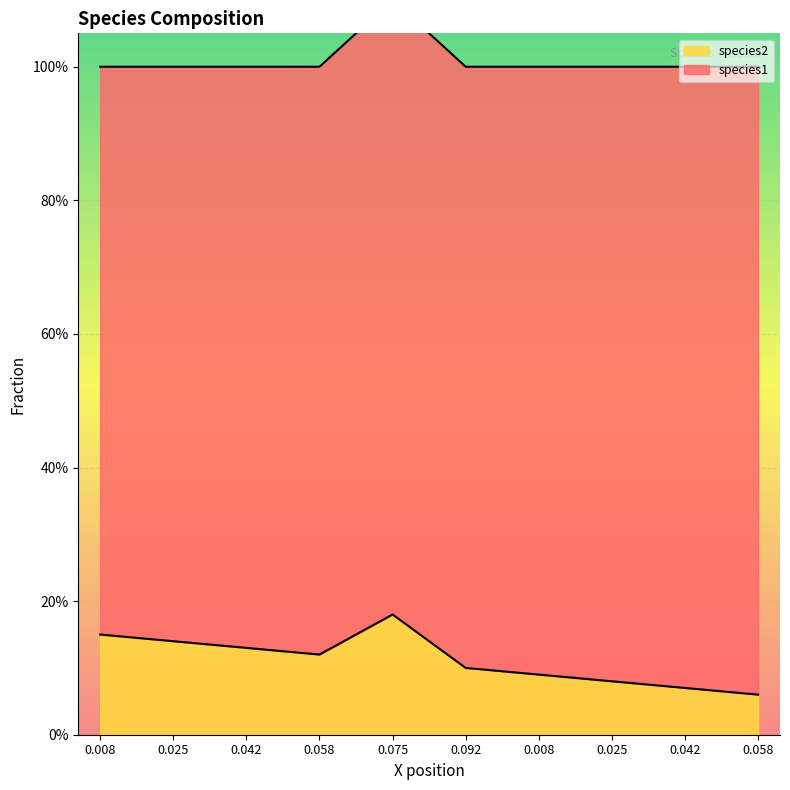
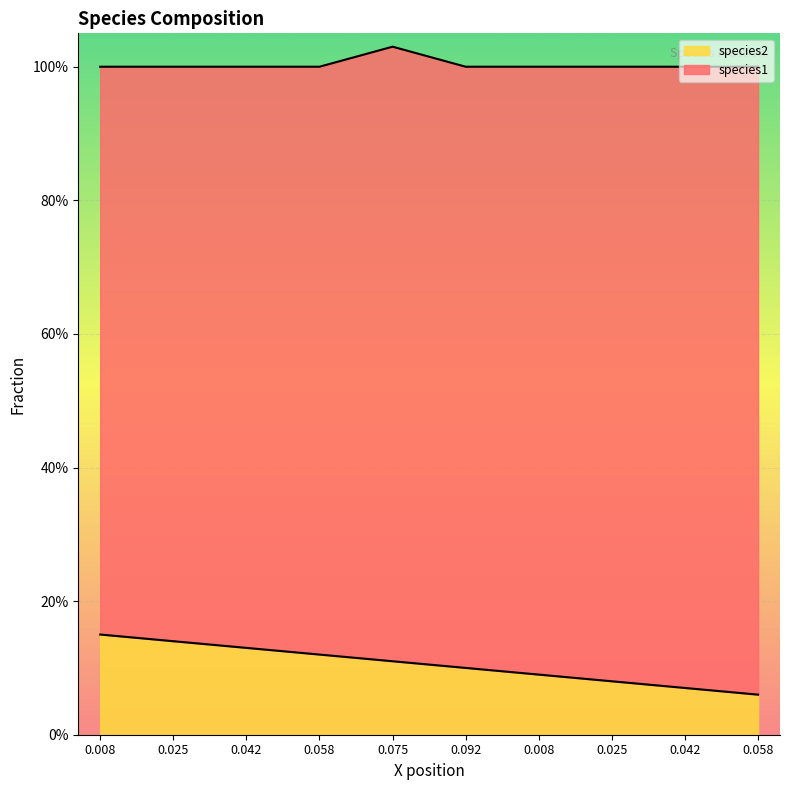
  {
    "species2": {
-     "0.075": "18%",
+     "0.075": "11%",
      "0.092": "10%"
    },
    "species1": {
      "0.092": "90%"
    }
  }
